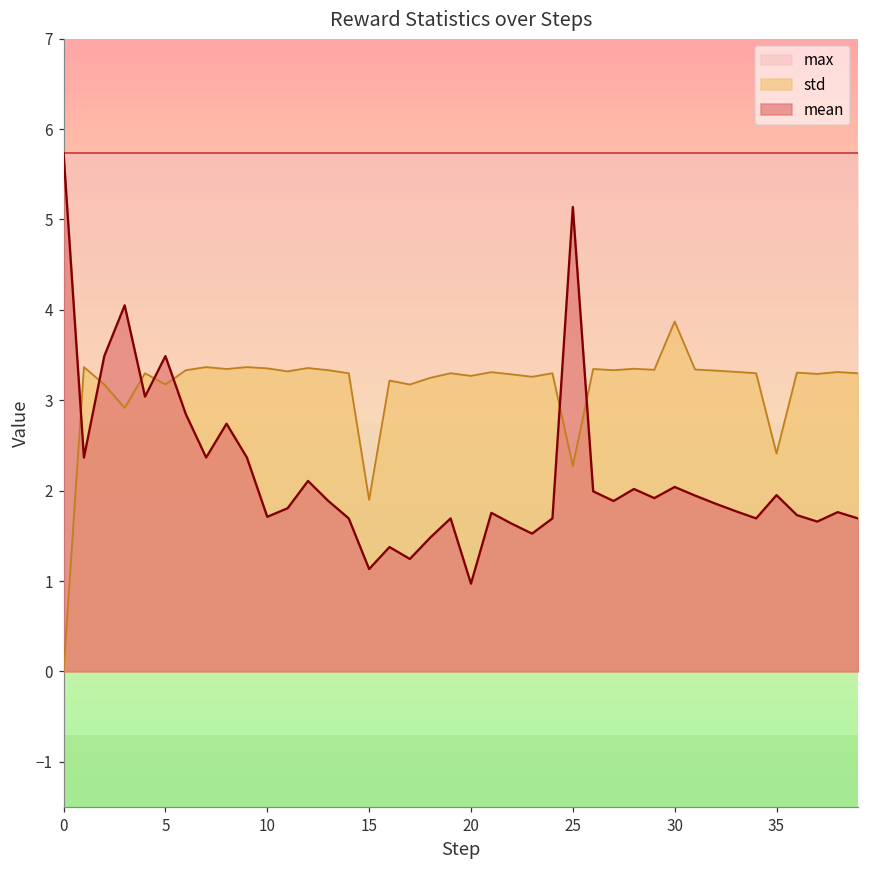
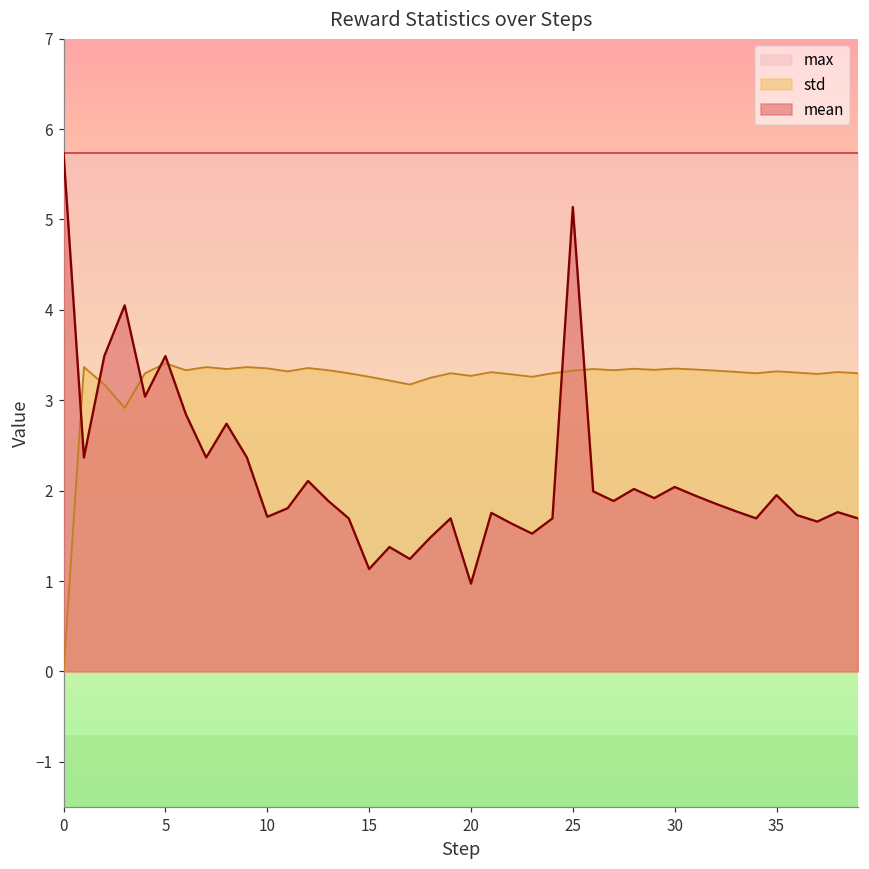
  {
    "max": {
      "5": 5.7,
      "10": 5.7,
      "15": 5.7,
      "20": 5.7,
      "25": 5.7,
      "30": 5.7,
      "35": 5.7
    },
    "std": {
      "0": 0.0,
-     "5": 3.2,
+     "5": 3.4,
      "10": 3.4,
-     "15": 1.9,
+     "15": 3.3,
      "20": 3.3,
-     "25": 2.3,
-     "30": 3.9,
-     "35": 2.4
+     "25": 3.3,
+     "30": 3.4,
+     "35": 3.3
    },
    "mean": {
      "5": 3.5,
      "10": 1.7,
      "15": 1.1,
      "20": 1.0,
      "25": 5.1,
      "30": 2.0,
      "35": 2.0
    }
  }
